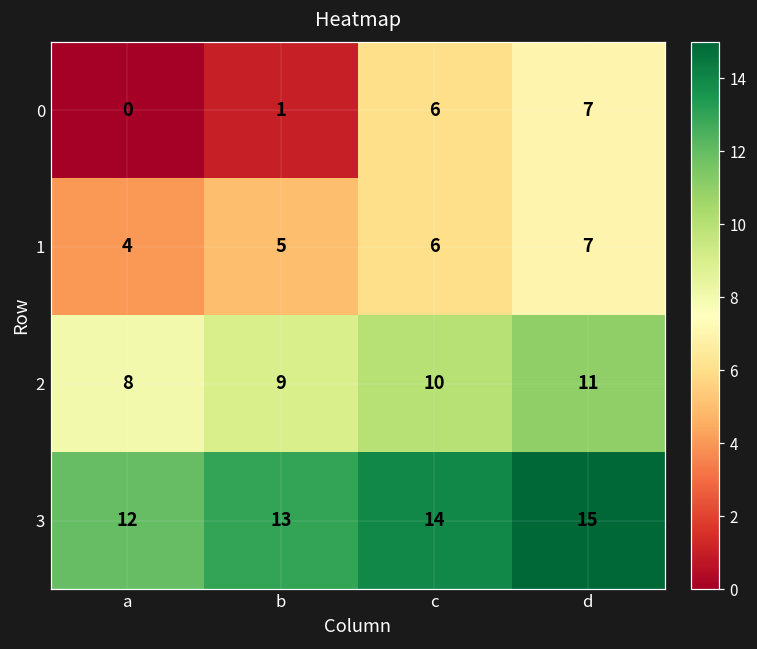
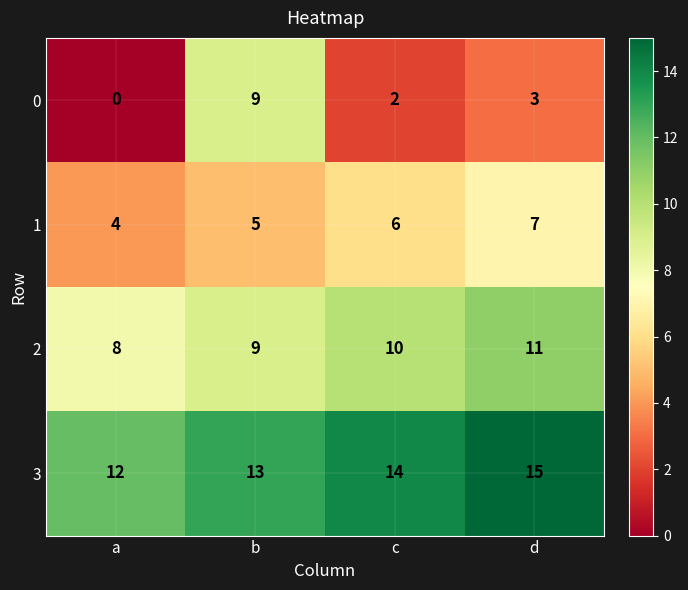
  {
    "0": {
      "a": 0,
-     "b": 1,
-     "c": 6,
-     "d": 7
+     "b": 9,
+     "c": 2,
+     "d": 3
    },
    "1": {
      "a": 4,
      "b": 5,
      "c": 6,
      "d": 7
    },
    "2": {
      "a": 8,
      "b": 9,
      "c": 10,
      "d": 11
    },
    "3": {
      "a": 12,
      "b": 13,
      "c": 14,
      "d": 15
    }
  }
